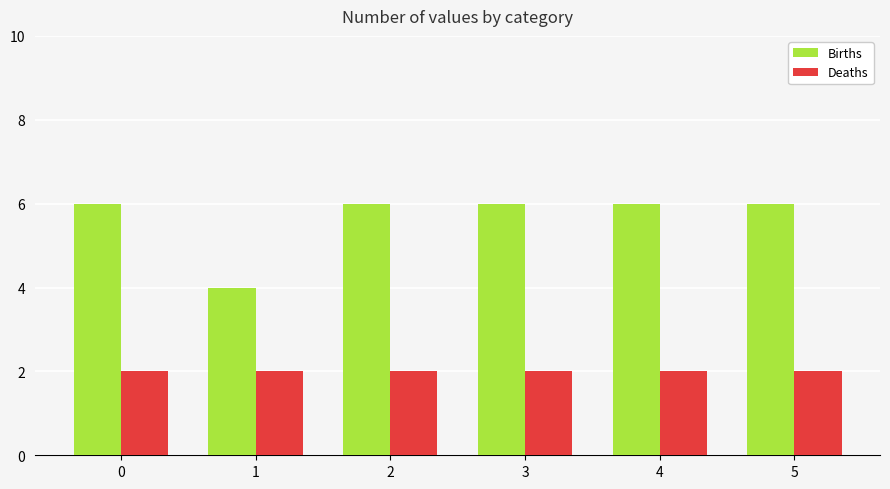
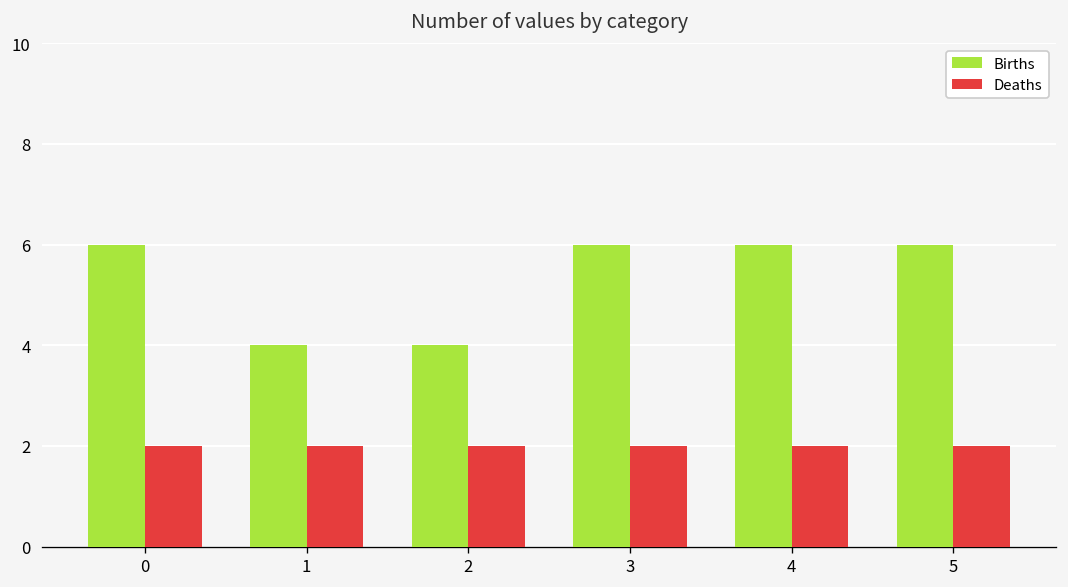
  {
    "Births": {
      "0": 6,
      "1": 4,
-     "2": 6,
+     "2": 4,
      "3": 6,
      "4": 6,
      "5": 6
    },
    "Deaths": {
      "0": 2,
      "1": 2,
      "2": 2,
      "3": 2,
      "4": 2,
      "5": 2
    }
  }
